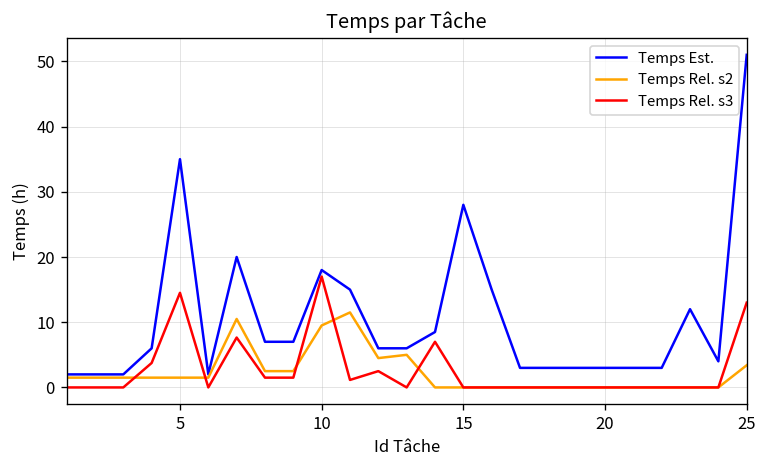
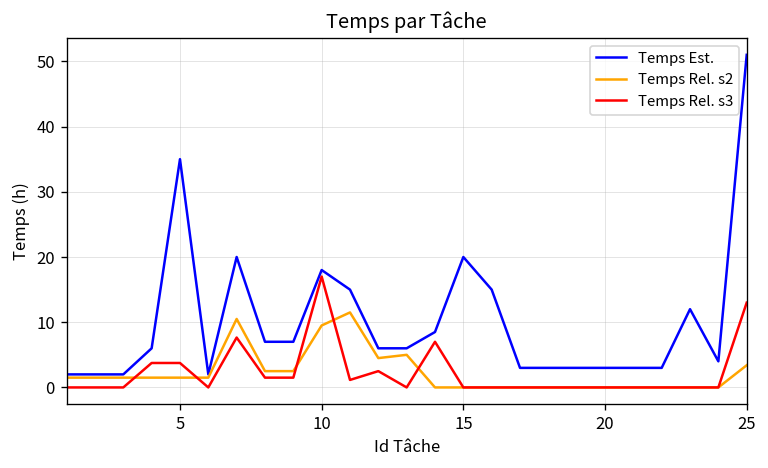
  {
    "Temps Est.": {
      "5": 35,
      "10": 18,
-     "15": 28,
+     "15": 20,
      "20": 3,
      "25": 51
    },
    "Temps Rel. s2": {
      "5": 2,
      "10": 10,
      "25": 3
    },
    "Temps Rel. s3": {
-     "5": 15,
+     "5": 4,
      "10": 17,
      "25": 13
    }
  }
